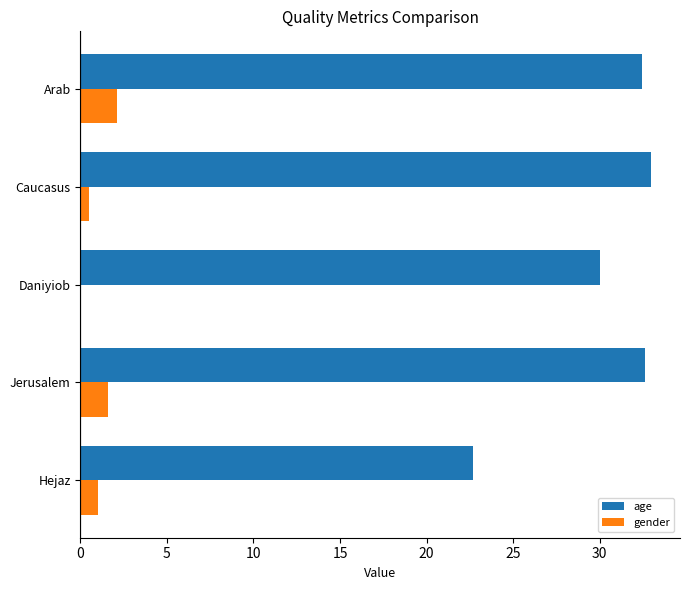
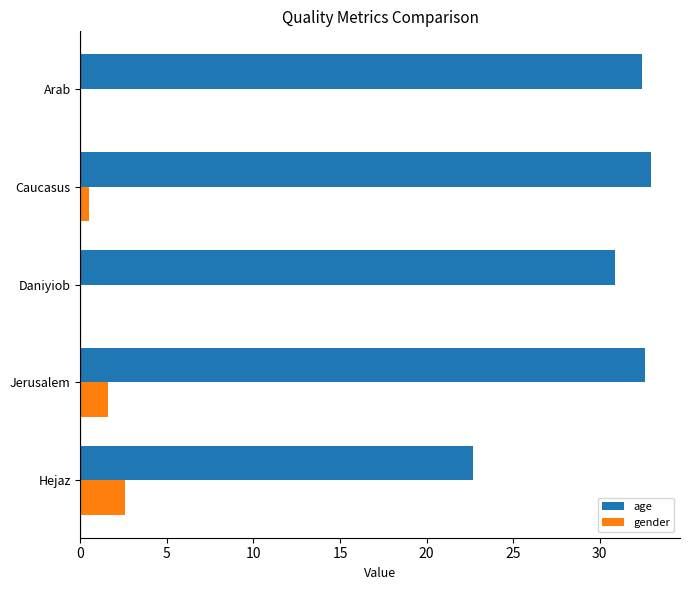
  {
    "age": {
      "Arab": 32.4,
      "Caucasus": 33.0,
-     "Daniyiob": 30.0,
+     "Daniyiob": 30.9,
      "Jerusalem": 32.6,
      "Hejaz": 22.7
    },
    "gender": {
-     "Arab": 2.1,
+     "Arab": 0.0,
      "Caucasus": 0.5,
      "Daniyiob": 0.0,
      "Jerusalem": 1.6,
-     "Hejaz": 1.0
+     "Hejaz": 2.6
    }
  }
